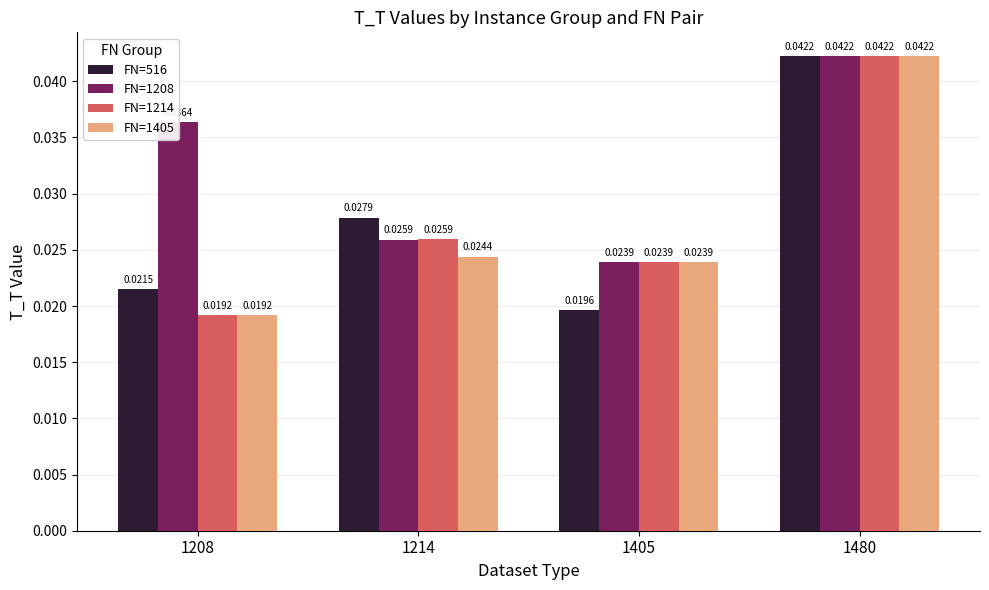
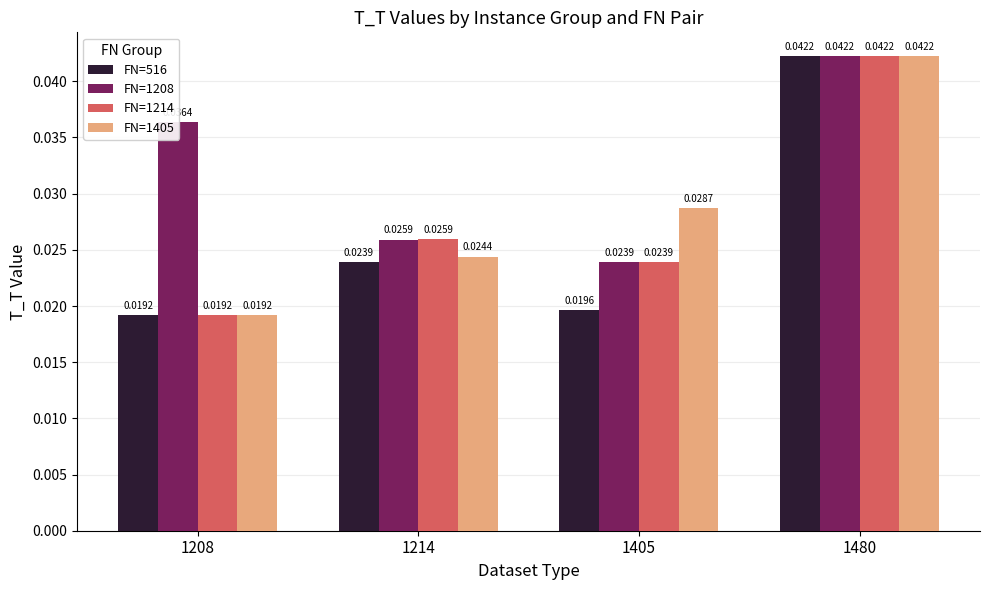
  {
    "FN=516": {
-     "1208": 0.0215,
-     "1214": 0.0279,
+     "1208": 0.0192,
+     "1214": 0.0239,
      "1405": 0.0196,
      "1480": 0.0422
    },
    "FN=1208": {
      "1214": 0.0259,
      "1405": 0.0239,
      "1480": 0.0422
    },
    "FN=1214": {
      "1208": 0.0192,
      "1214": 0.0259,
      "1405": 0.0239,
      "1480": 0.0422
    },
    "FN=1405": {
      "1208": 0.0192,
      "1214": 0.0244,
-     "1405": 0.0239,
+     "1405": 0.0287,
      "1480": 0.0422
    }
  }
